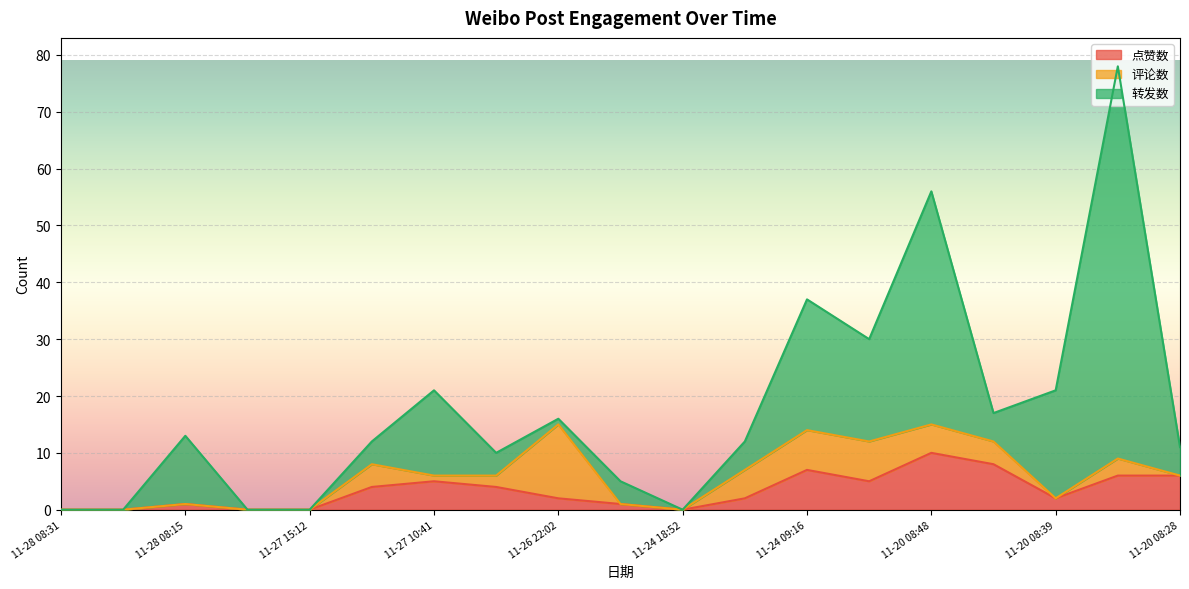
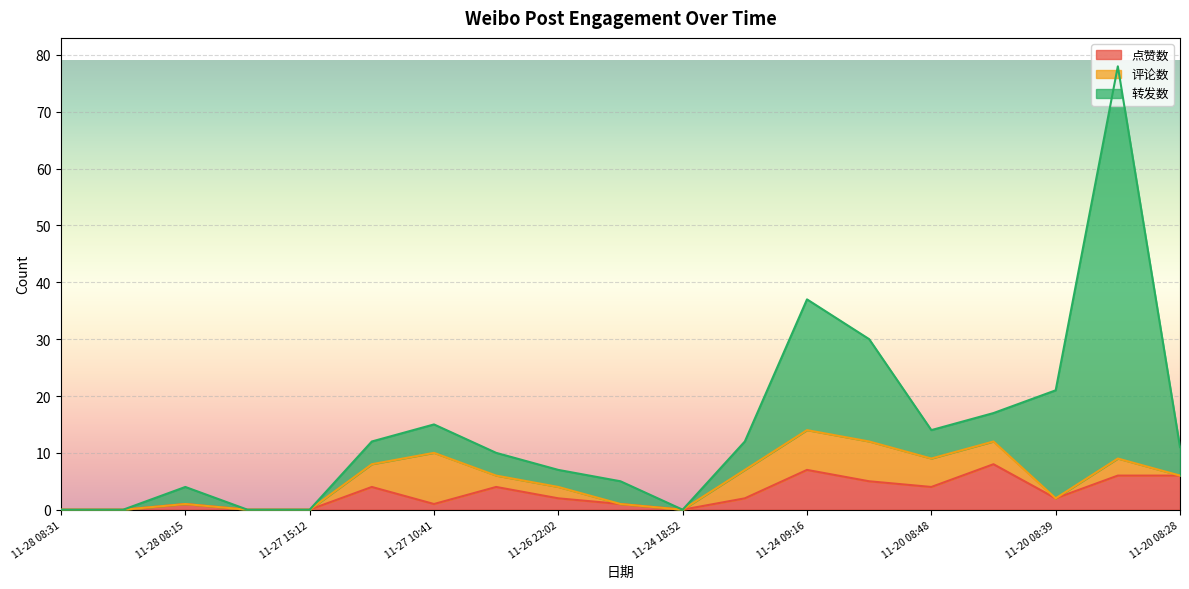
  {
    "点赞数": {
-     "11-27 10:41": 5,
+     "11-27 10:41": 1,
      "11-26 22:02": 2,
      "11-24 09:16": 7,
-     "11-20 08:48": 10
+     "11-20 08:48": 4
    },
    "评论数": {
-     "11-27 10:41": 1,
-     "11-26 22:02": 13,
+     "11-27 10:41": 9,
+     "11-26 22:02": 2,
      "11-24 09:16": 7,
      "11-20 08:48": 5
    },
    "转发数": {
-     "11-28 08:15": 12,
-     "11-27 10:41": 15,
-     "11-26 22:02": 1,
+     "11-28 08:15": 3,
+     "11-27 10:41": 5,
+     "11-26 22:02": 3,
      "11-24 09:16": 23,
-     "11-20 08:48": 41,
+     "11-20 08:48": 5,
      "11-20 08:39": 19
    }
  }
